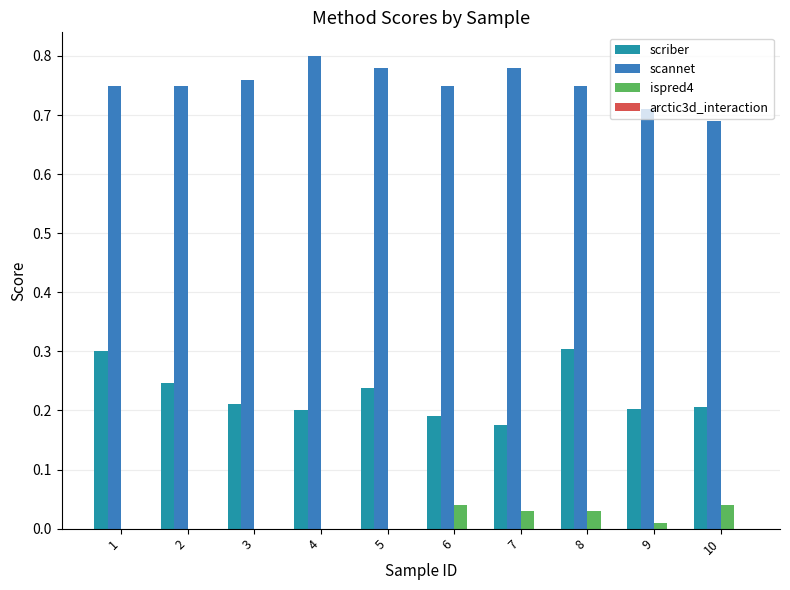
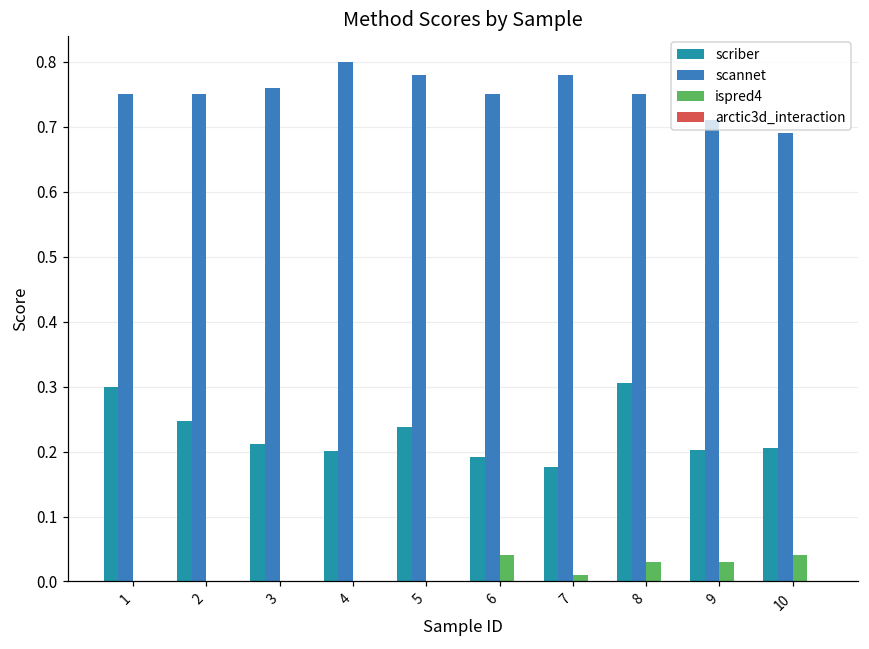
  {
    "ispred4": {
      "1": 0.00,
      "2": 0.00,
      "3": 0.00,
      "4": 0.00,
      "5": 0.00,
      "6": 0.04,
-     "7": 0.03,
+     "7": 0.01,
      "8": 0.03,
-     "9": 0.01,
+     "9": 0.03,
      "10": 0.04
    },
    "arctic3d_interaction": {
      "1": 0.00,
      "2": 0.00,
      "3": 0.00,
      "4": 0.00,
      "5": 0.00,
      "6": 0.00,
      "7": 0.00,
      "8": 0.00,
      "9": 0.00,
      "10": 0.00
    }
  }
